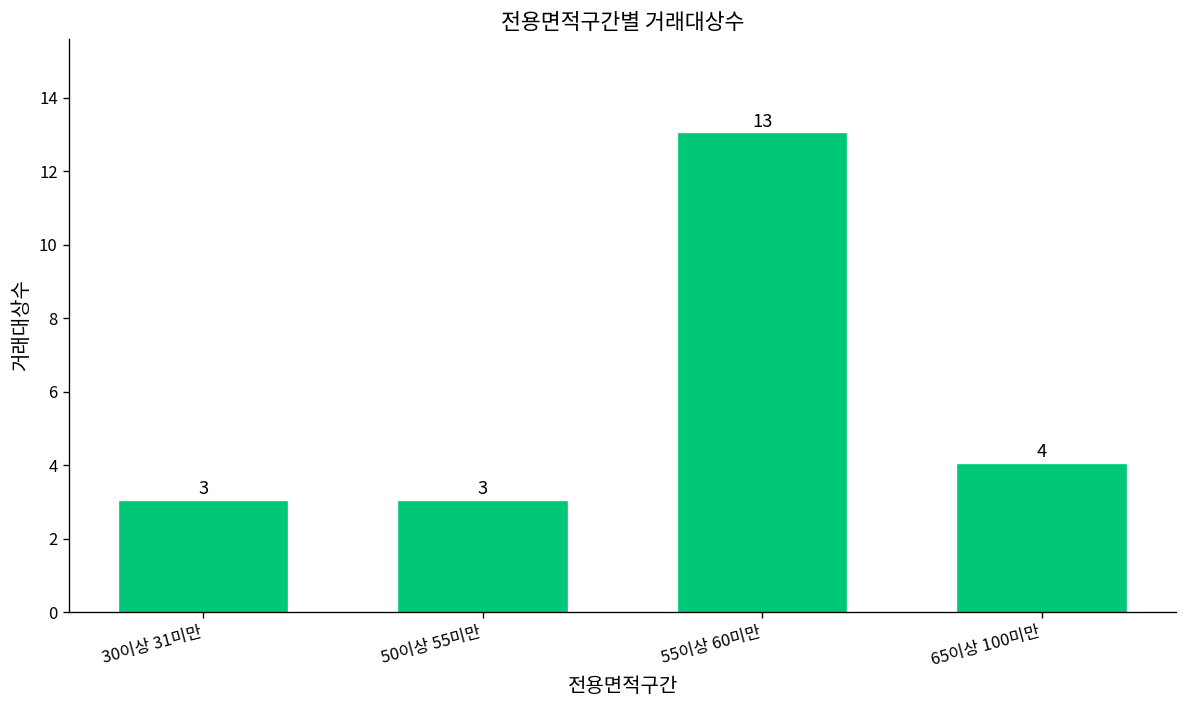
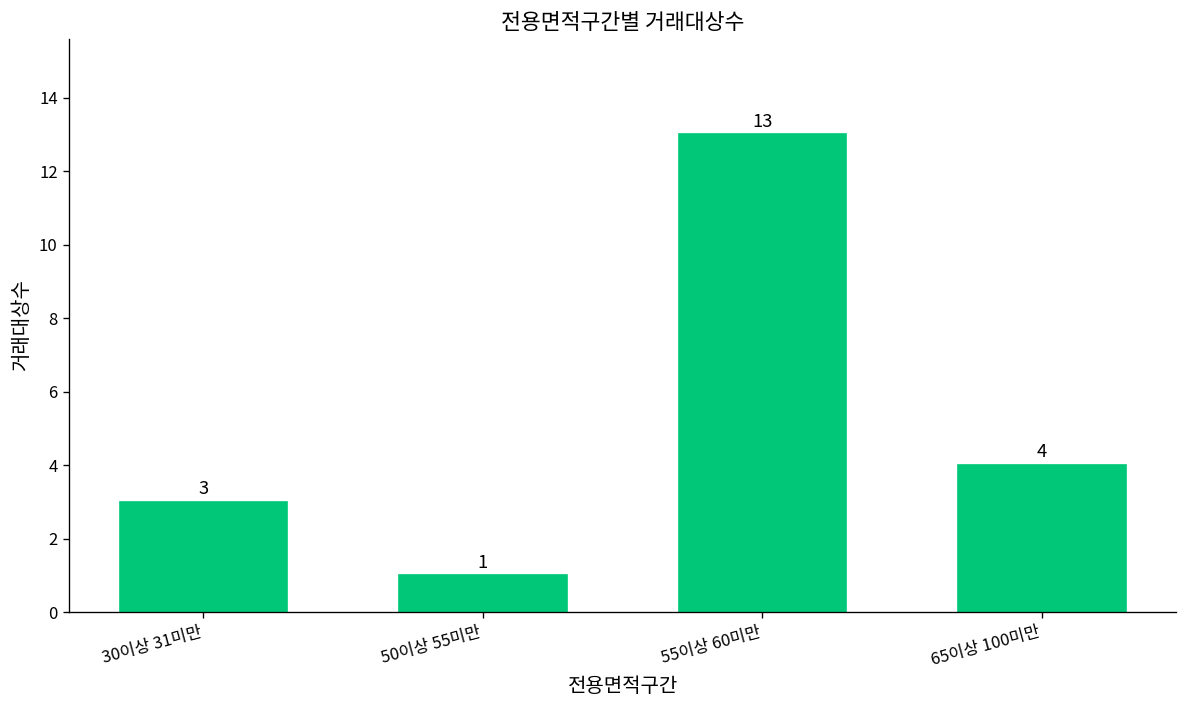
  {
    "30이상 31미만": 3,
-   "50이상 55미만": 3,
+   "50이상 55미만": 1,
    "55이상 60미만": 13,
    "65이상 100미만": 4
  }
